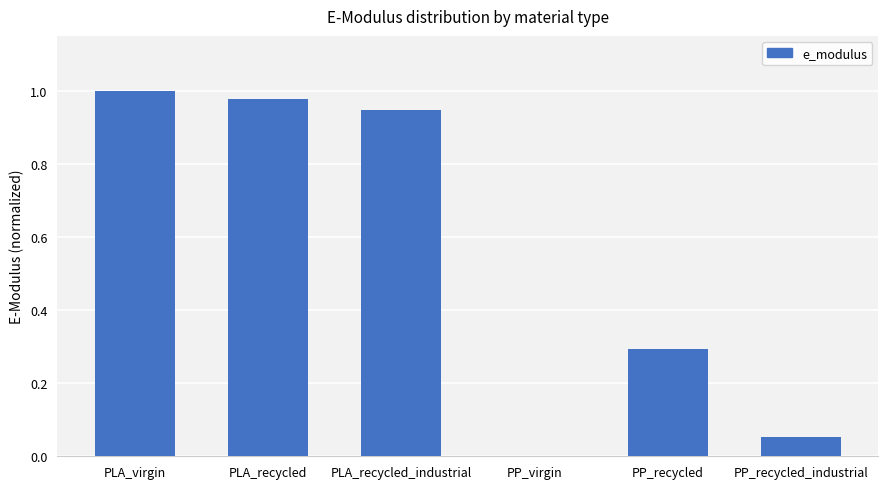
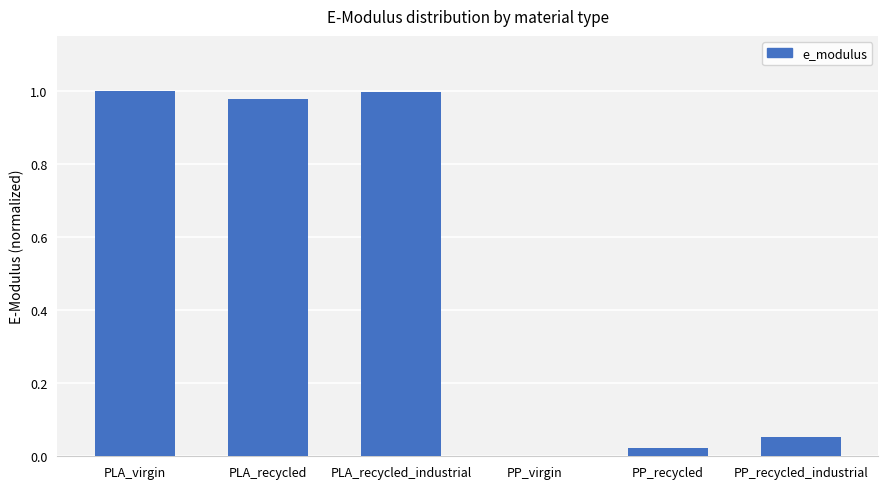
  {
    "PLA_virgin": 1.00,
    "PLA_recycled": 0.98,
-   "PLA_recycled_industrial": 0.95,
+   "PLA_recycled_industrial": 1.00,
    "PP_virgin": 0.00,
-   "PP_recycled": 0.29,
+   "PP_recycled": 0.02,
    "PP_recycled_industrial": 0.05
  }
